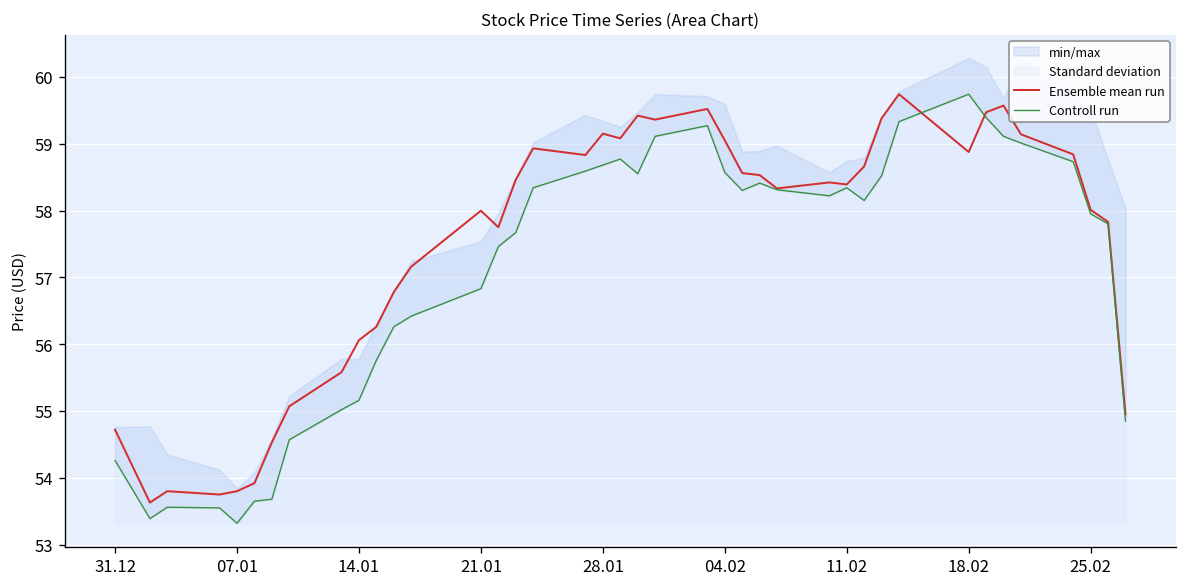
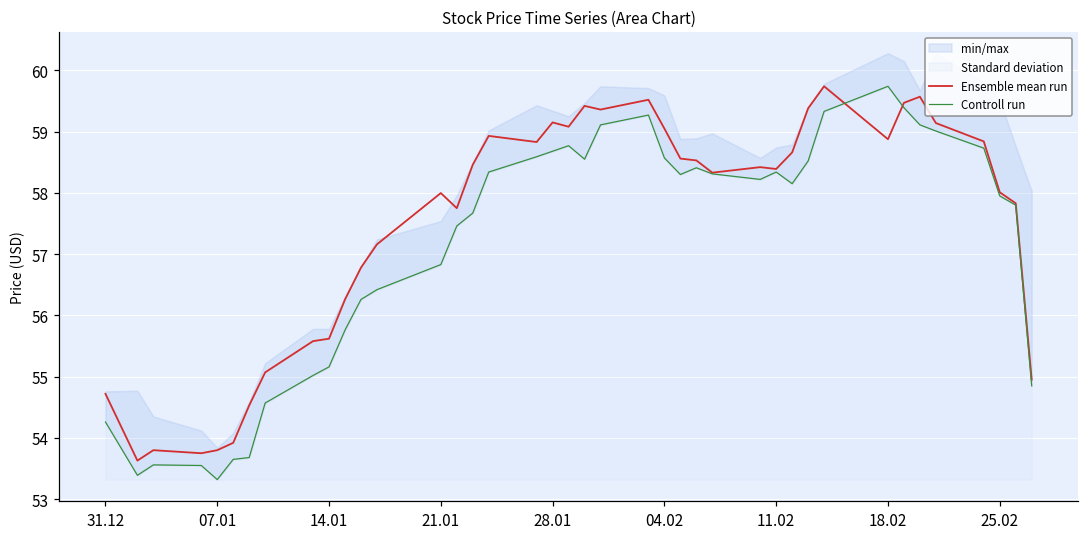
  {
    "Ensemble mean run": {
-     "14.01": 56.1,
+     "14.01": 55.6,
      "21.01": 58.0,
      "28.01": 59.2,
      "04.02": 59.1,
      "11.02": 58.4,
      "18.02": 58.9,
      "25.02": 58.0
    }
  }
